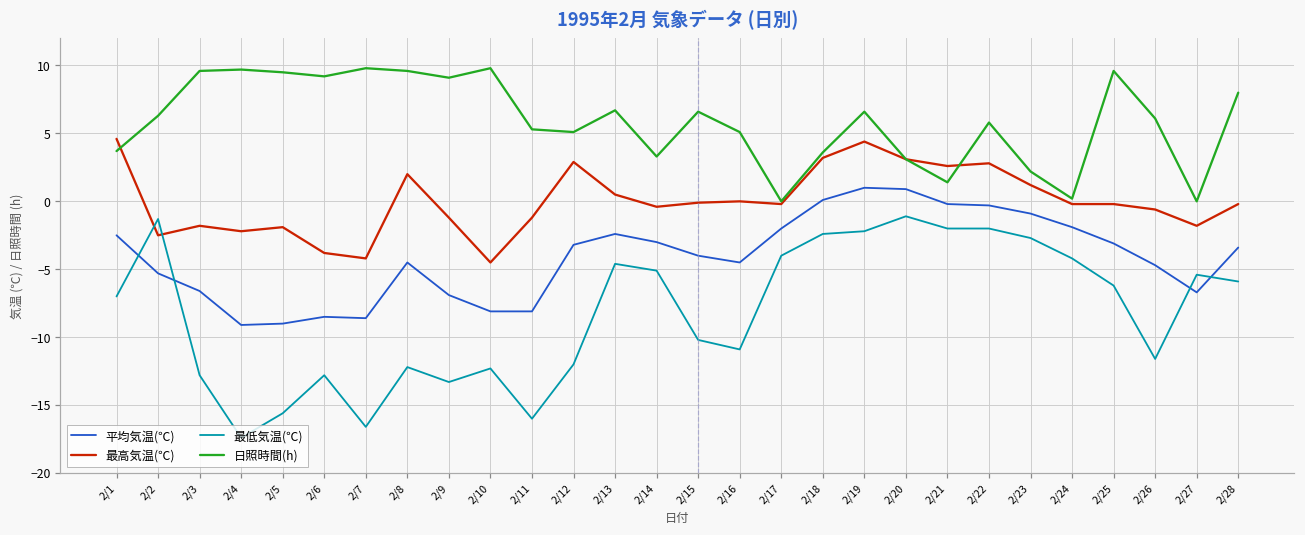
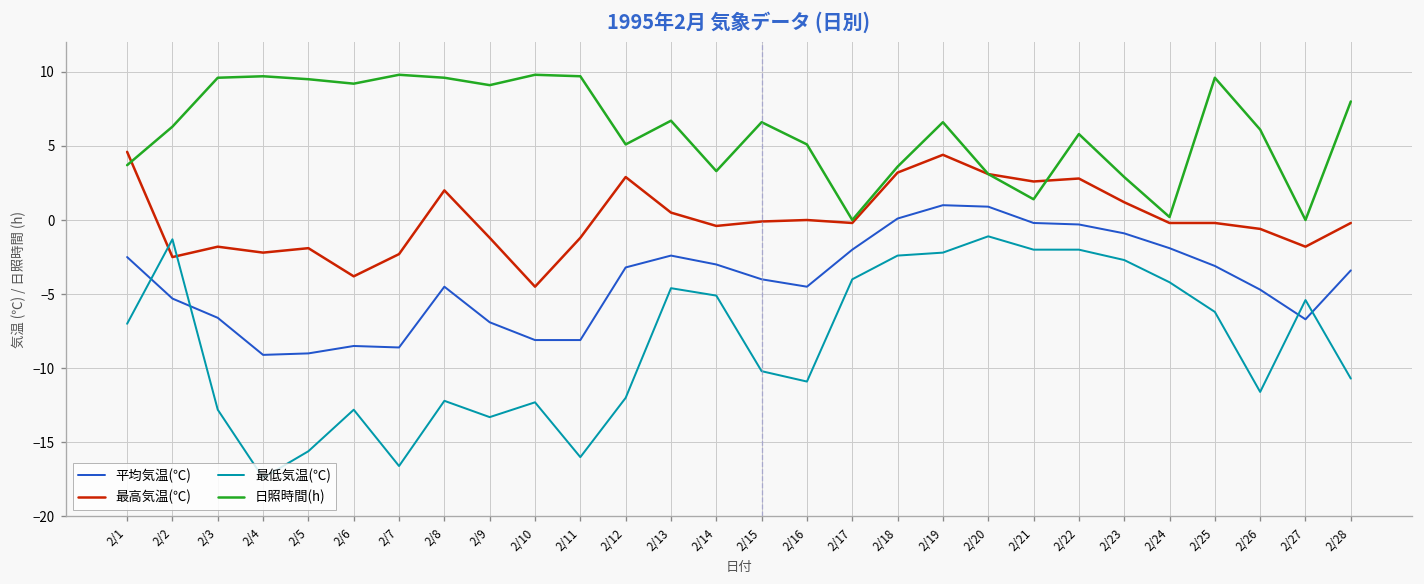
  {
    "平均気温(℃)": {
      "2/1": -2.5,
      "2/2": -5.3,
      "2/3": -6.6,
      "2/4": -9.1,
      "2/5": -9.0,
      "2/6": -8.5,
      "2/7": -8.6,
      "2/8": -4.5,
      "2/9": -6.9,
      "2/10": -8.1,
      "2/11": -8.1,
      "2/12": -3.2,
      "2/13": -2.4,
      "2/14": -3.0,
      "2/15": -4.0,
      "2/16": -4.5,
      "2/17": -2.0,
      "2/18": 0.1,
      "2/19": 1.0,
      "2/20": 0.9,
      "2/21": -0.2,
      "2/22": -0.3,
      "2/23": -0.9,
      "2/24": -1.9,
      "2/25": -3.1,
      "2/26": -4.7,
      "2/27": -6.7,
      "2/28": -3.4
    },
    "最高気温(℃)": {
      "2/1": 4.6,
      "2/2": -2.5,
      "2/3": -1.8,
      "2/4": -2.2,
      "2/5": -1.9,
      "2/6": -3.8,
-     "2/7": -4.2,
+     "2/7": -2.3,
      "2/8": 2.0,
      "2/9": -1.2,
      "2/10": -4.5,
      "2/11": -1.2,
      "2/12": 2.9,
      "2/13": 0.5,
      "2/14": -0.4,
      "2/15": -0.1,
      "2/16": 0.0,
      "2/18": 3.2,
      "2/19": 4.4,
      "2/21": 2.6,
      "2/22": 2.8,
      "2/23": 1.2,
      "2/24": -0.2,
      "2/25": -0.2,
      "2/26": -0.6,
      "2/27": -1.8,
      "2/28": -0.2
    },
    "最低気温(℃)": {
      "2/1": -7.0,
      "2/2": -1.3,
      "2/3": -12.8,
      "2/5": -15.6,
      "2/6": -12.8,
      "2/7": -16.6,
      "2/8": -12.2,
      "2/9": -13.3,
      "2/10": -12.3,
      "2/11": -16.0,
      "2/12": -12.0,
      "2/13": -4.6,
      "2/14": -5.1,
      "2/15": -10.2,
      "2/16": -10.9,
      "2/17": -4.0,
      "2/18": -2.4,
      "2/19": -2.2,
      "2/20": -1.1,
      "2/21": -2.0,
      "2/22": -2.0,
      "2/23": -2.7,
      "2/24": -4.2,
      "2/25": -6.2,
      "2/26": -11.6,
      "2/27": -5.4,
-     "2/28": -5.9
+     "2/28": -10.7
    },
    "日照時間(h)": {
      "2/1": 3.7,
      "2/2": 6.3,
      "2/3": 9.6,
      "2/4": 9.7,
      "2/5": 9.5,
      "2/6": 9.2,
      "2/7": 9.8,
      "2/8": 9.6,
      "2/9": 9.1,
      "2/10": 9.8,
-     "2/11": 5.3,
+     "2/11": 9.7,
      "2/12": 5.1,
      "2/13": 6.7,
      "2/14": 3.3,
      "2/15": 6.6,
      "2/16": 5.1,
      "2/18": 3.6,
      "2/19": 6.6,
      "2/21": 1.4,
      "2/22": 5.8,
-     "2/23": 2.2,
+     "2/23": 2.9,
      "2/24": 0.2,
      "2/25": 9.6,
      "2/26": 6.1,
      "2/27": 0.0,
      "2/28": 8.0
    }
  }
